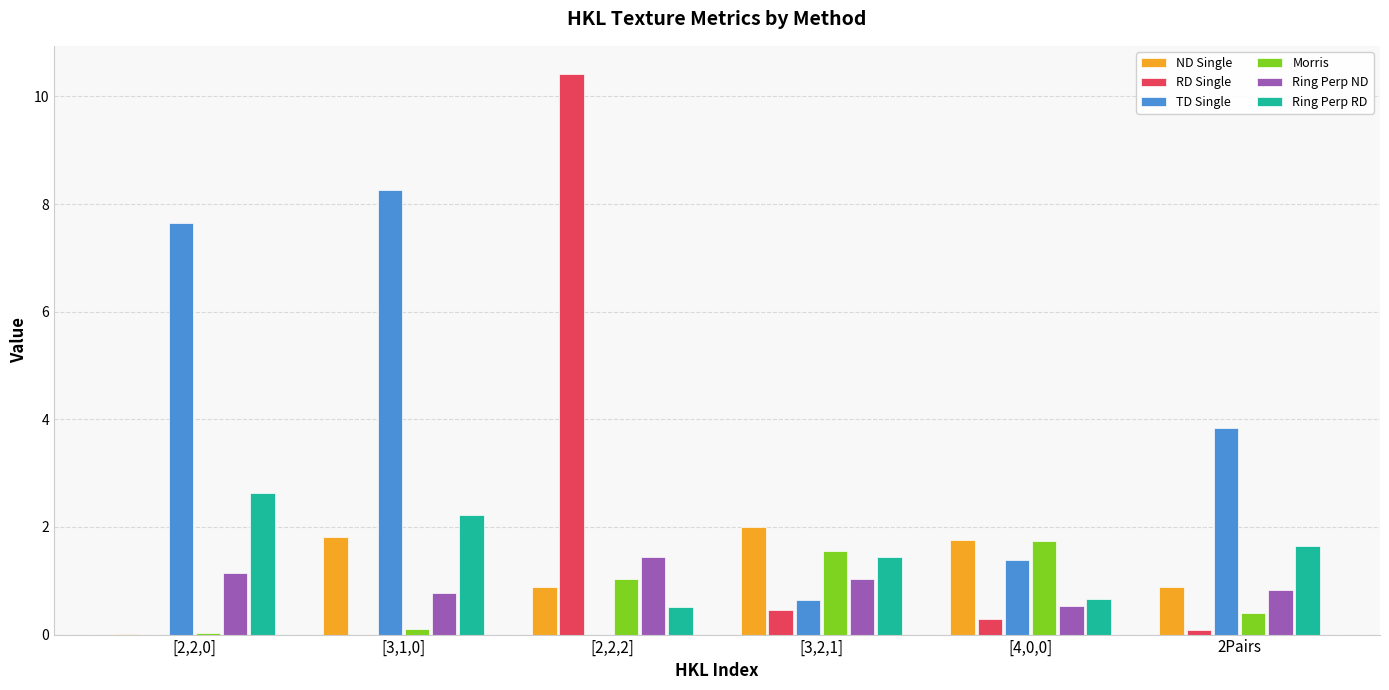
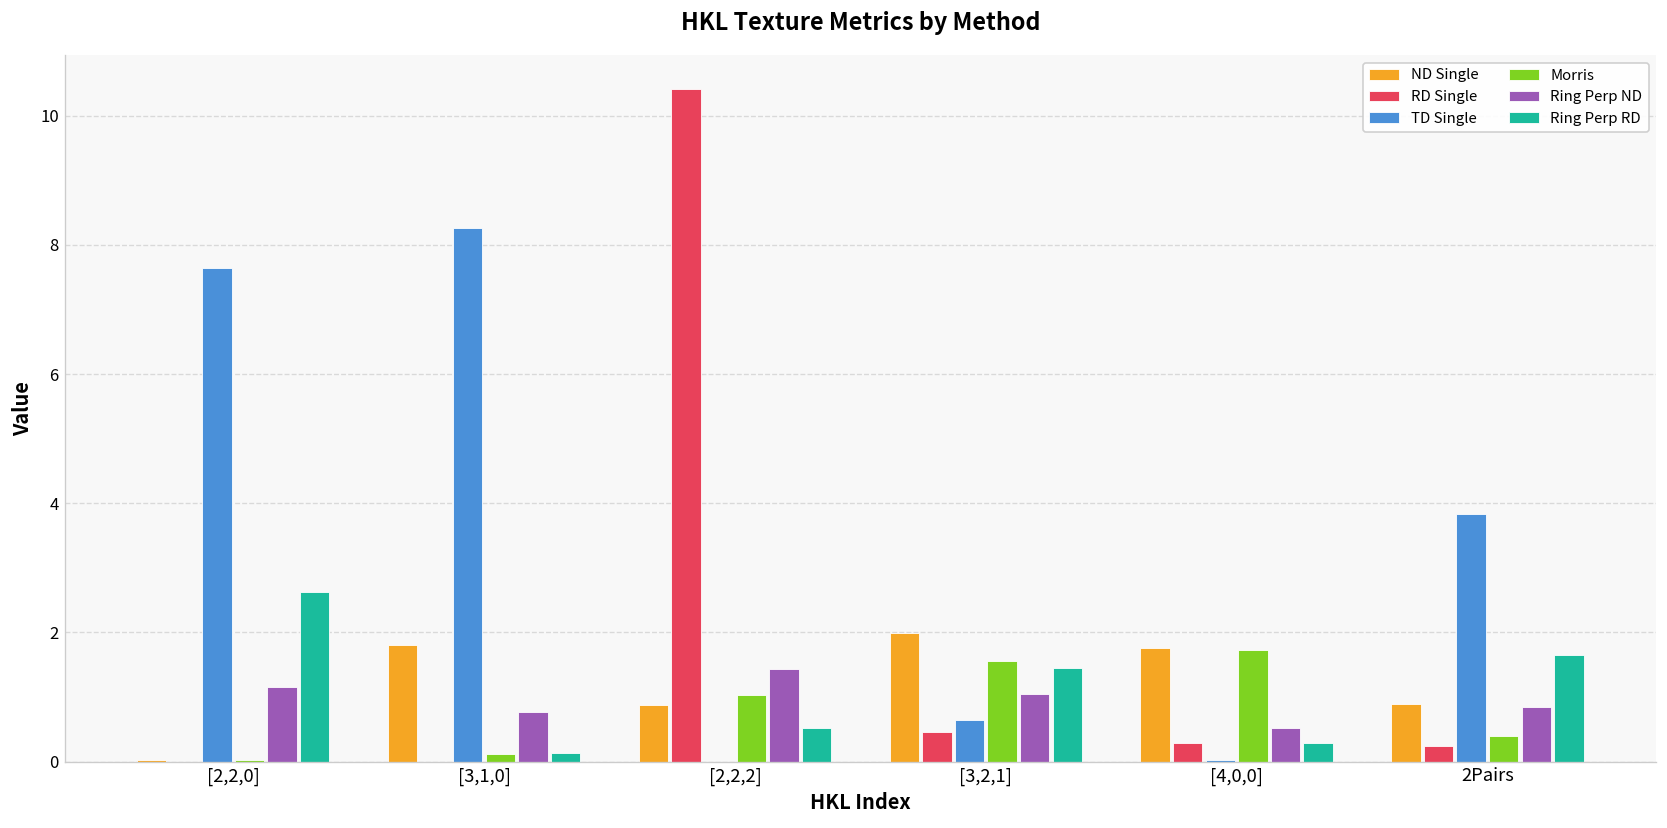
  {
    "ND Single": {
      "[3,1,0]": 1.8,
      "[2,2,2]": 0.9,
      "[3,2,1]": 2.0,
      "[4,0,0]": 1.8,
      "2Pairs": 0.9
    },
    "RD Single": {
      "[2,2,0]": 0.0,
      "[3,1,0]": 0.0,
      "[2,2,2]": 10.4,
      "[3,2,1]": 0.5,
      "[4,0,0]": 0.3,
-     "2Pairs": 0.1
+     "2Pairs": 0.2
    },
    "TD Single": {
      "[2,2,0]": 7.7,
      "[3,1,0]": 8.3,
      "[2,2,2]": 0.0,
      "[3,2,1]": 0.7,
-     "[4,0,0]": 1.4,
+     "[4,0,0]": 0.0,
      "2Pairs": 3.8
    },
    "Morris": {
      "[3,1,0]": 0.1,
      "[2,2,2]": 1.0,
      "[3,2,1]": 1.6,
      "[4,0,0]": 1.7,
      "2Pairs": 0.4
    },
    "Ring Perp ND": {
      "[2,2,0]": 1.1,
      "[3,1,0]": 0.8,
      "[2,2,2]": 1.4,
      "[3,2,1]": 1.0,
      "[4,0,0]": 0.5,
      "2Pairs": 0.8
    },
    "Ring Perp RD": {
      "[2,2,0]": 2.6,
-     "[3,1,0]": 2.2,
+     "[3,1,0]": 0.1,
      "[2,2,2]": 0.5,
      "[3,2,1]": 1.4,
-     "[4,0,0]": 0.7,
+     "[4,0,0]": 0.3,
      "2Pairs": 1.6
    }
  }
